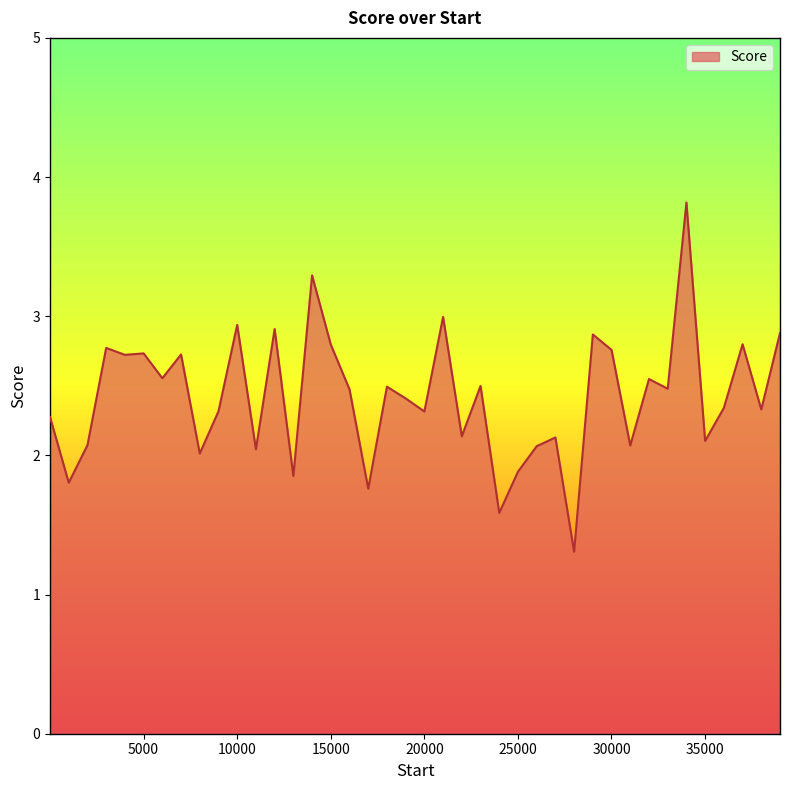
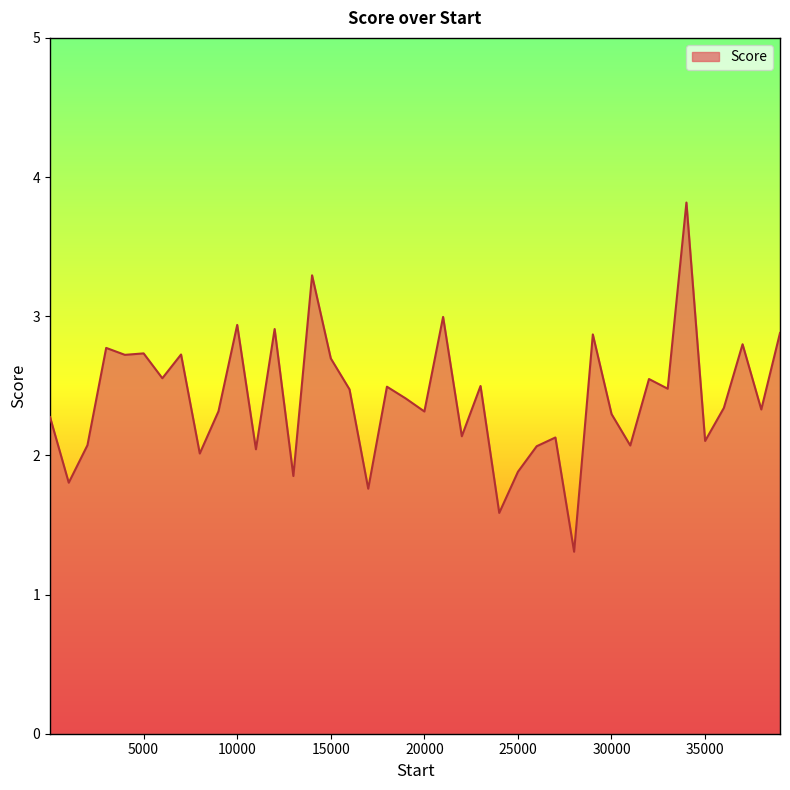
  {
    "5000": 2.73,
    "10000": 2.94,
-   "15000": 2.80,
+   "15000": 2.70,
    "20000": 2.32,
    "25000": 1.88,
-   "30000": 2.76,
+   "30000": 2.30,
    "35000": 2.10
  }
